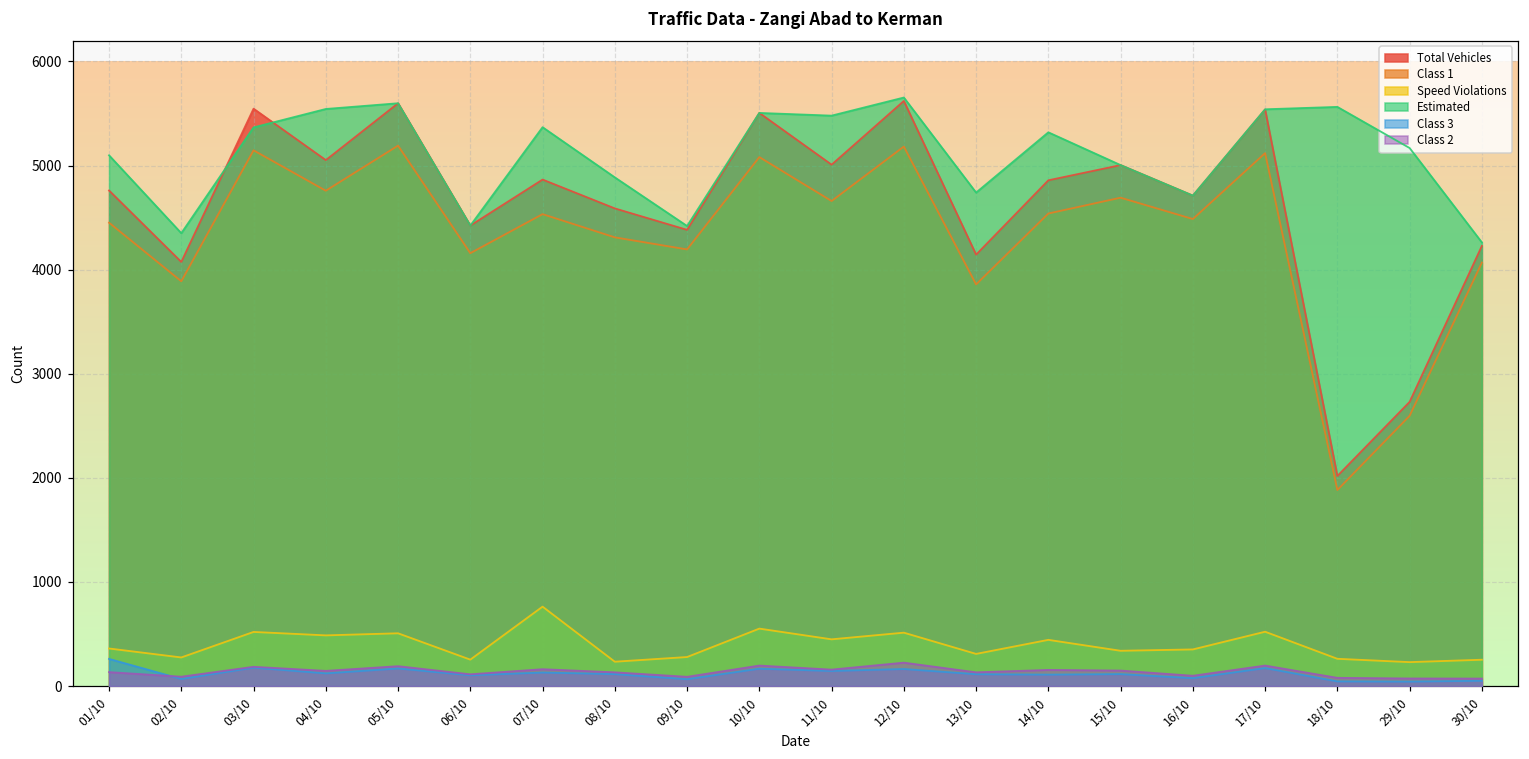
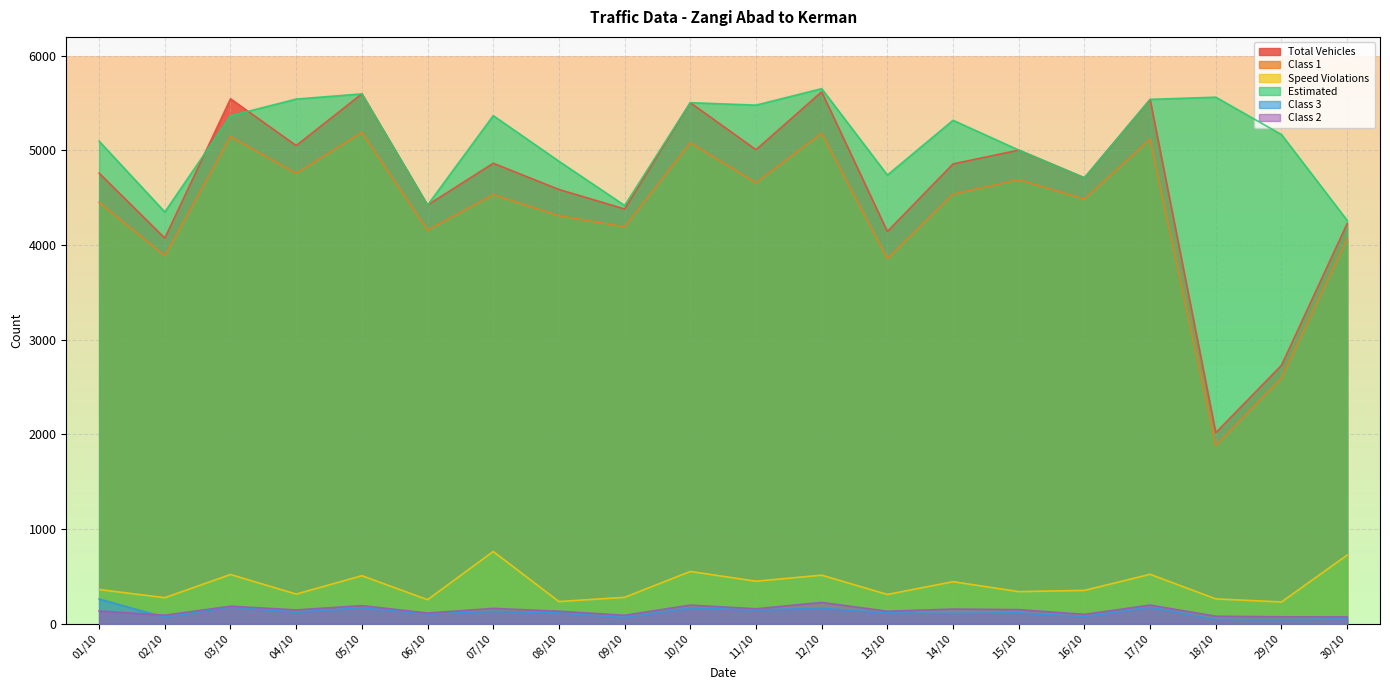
  {
    "Speed Violations": {
      "01/10": 400,
      "02/10": 300,
      "03/10": 500,
-     "04/10": 500,
+     "04/10": 300,
      "05/10": 500,
      "06/10": 300,
      "07/10": 800,
      "08/10": 200,
      "09/10": 300,
      "10/10": 600,
      "11/10": 400,
      "12/10": 500,
      "13/10": 300,
      "14/10": 400,
      "15/10": 300,
      "16/10": 400,
      "17/10": 500,
      "18/10": 300,
      "29/10": 200,
-     "30/10": 300
+     "30/10": 700
    },
    "Estimated": {
      "01/10": 5100,
      "02/10": 4400,
      "03/10": 5400,
      "04/10": 5500,
      "07/10": 5400,
      "08/10": 4900,
      "09/10": 4400,
      "11/10": 5500,
      "12/10": 5700,
      "13/10": 4700,
      "14/10": 5300,
      "18/10": 5600,
      "29/10": 5200,
      "30/10": 4300
    },
    "Class 3": {
      "01/10": 300,
      "07/10": 100,
      "10/10": 200,
      "12/10": 200,
      "14/10": 100,
      "15/10": 100,
      "18/10": 0,
      "29/10": 0
    },
    "Class 2": {
      "01/10": 100,
      "07/10": 200,
      "10/10": 200,
      "12/10": 200,
      "14/10": 200,
      "15/10": 100,
      "18/10": 100,
      "29/10": 100
    }
  }
